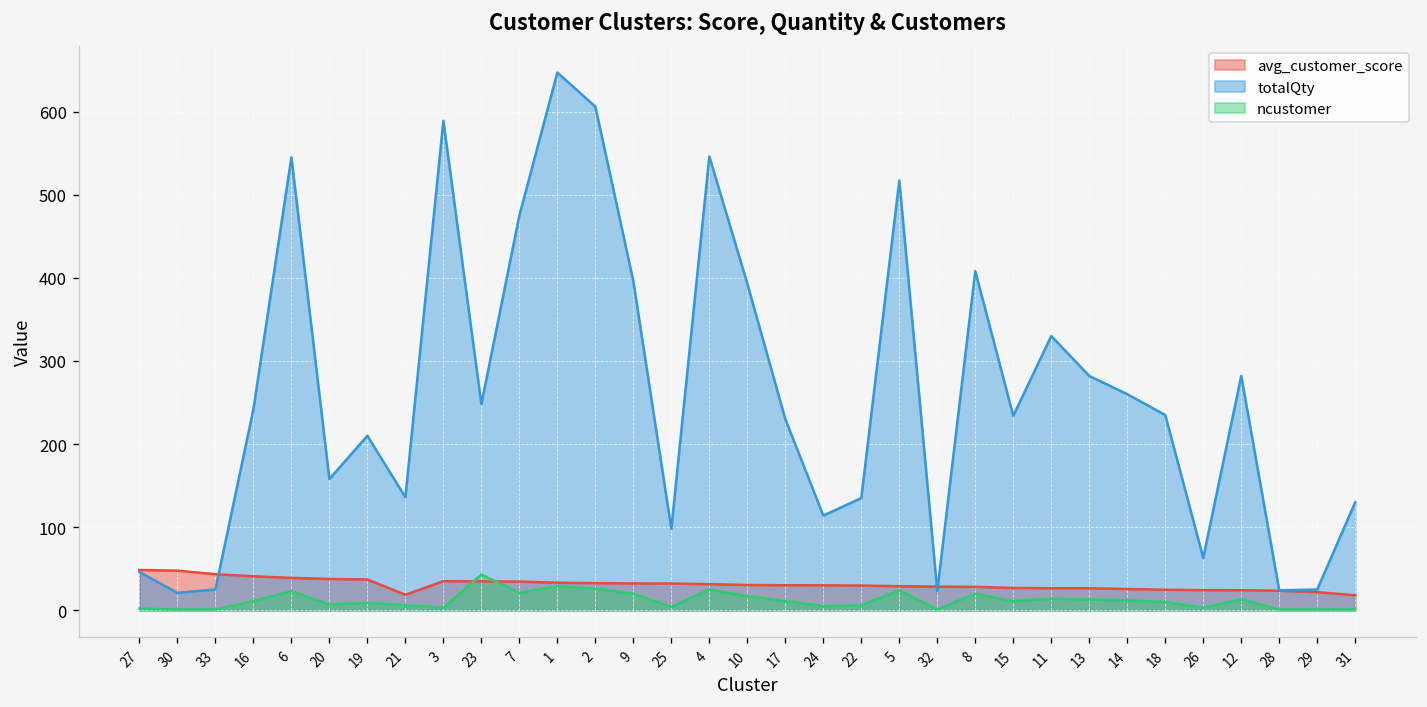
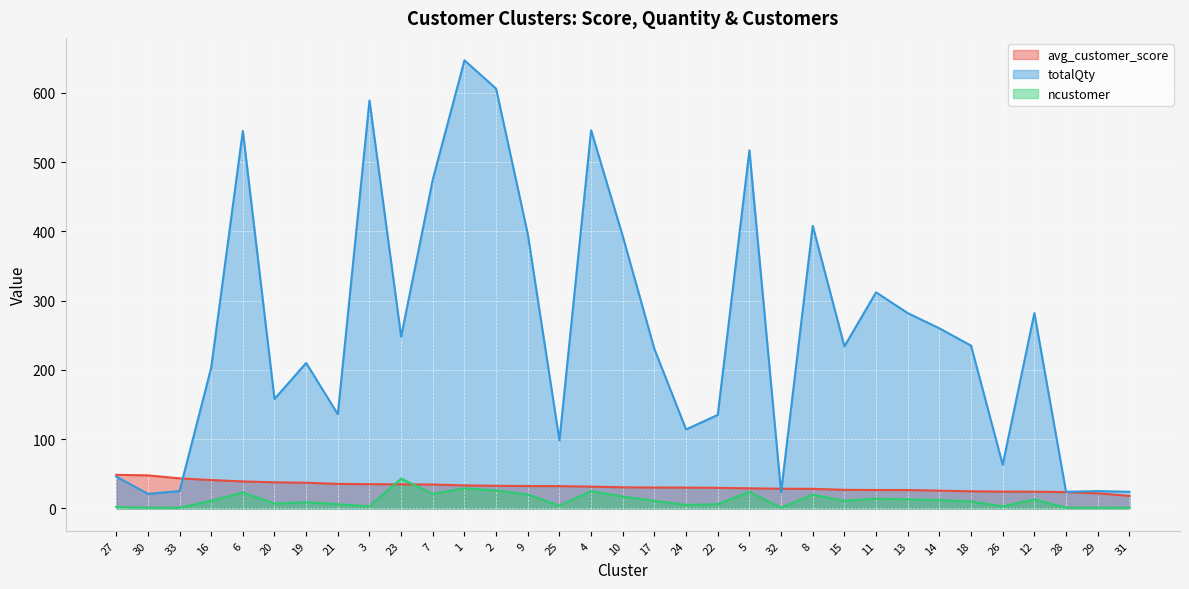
  {
    "avg_customer_score": {
      "30": 50,
      "33": 40,
      "16": 40,
      "6": 40,
      "20": 40,
      "19": 40,
-     "21": 20,
+     "21": 40,
      "3": 30,
      "23": 30,
      "7": 30,
      "1": 30,
      "2": 30,
      "9": 30,
      "25": 30,
      "4": 30,
      "10": 30,
      "17": 30,
      "24": 30,
      "22": 30,
      "5": 30,
      "32": 30,
      "8": 30,
      "15": 30,
      "11": 30,
      "13": 30,
      "14": 30,
      "18": 20,
      "26": 20,
      "12": 20,
      "31": 20
    },
    "totalQty": {
      "30": 20,
      "33": 30,
-     "16": 240,
+     "16": 200,
      "6": 550,
      "20": 160,
      "19": 210,
      "21": 140,
      "3": 590,
      "23": 250,
      "7": 480,
      "1": 650,
      "2": 610,
      "9": 400,
      "25": 100,
      "4": 550,
      "10": 390,
      "17": 230,
      "24": 110,
      "22": 140,
      "5": 520,
      "32": 20,
      "8": 410,
      "15": 230,
-     "11": 330,
+     "11": 310,
      "13": 280,
      "14": 260,
      "18": 240,
      "26": 60,
      "12": 280,
-     "31": 130
+     "31": 20
    },
    "ncustomer": {
      "27": 0,
      "30": 0,
      "33": 0,
      "16": 10,
      "6": 20,
      "20": 10,
      "19": 10,
      "21": 10,
      "3": 0,
      "23": 40,
      "7": 20,
      "1": 30,
      "2": 30,
      "9": 20,
      "25": 0,
      "4": 30,
      "10": 20,
      "17": 10,
      "24": 10,
      "22": 10,
      "5": 20,
      "32": 0,
      "8": 20,
      "15": 10,
      "11": 10,
      "13": 10,
      "14": 10,
      "18": 10,
      "26": 0,
      "12": 10,
      "28": 0,
      "29": 0,
      "31": 0
    }
  }
